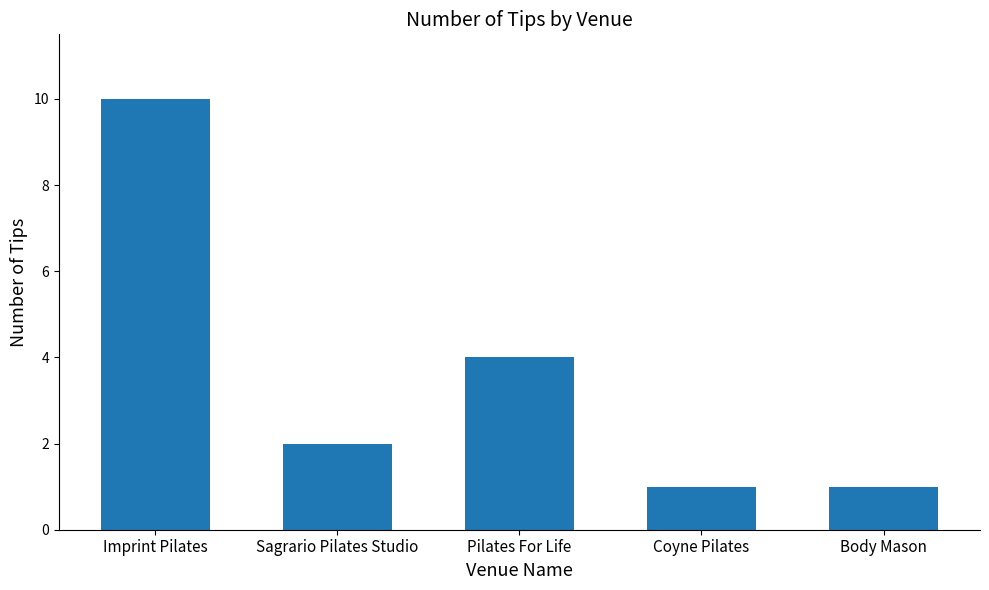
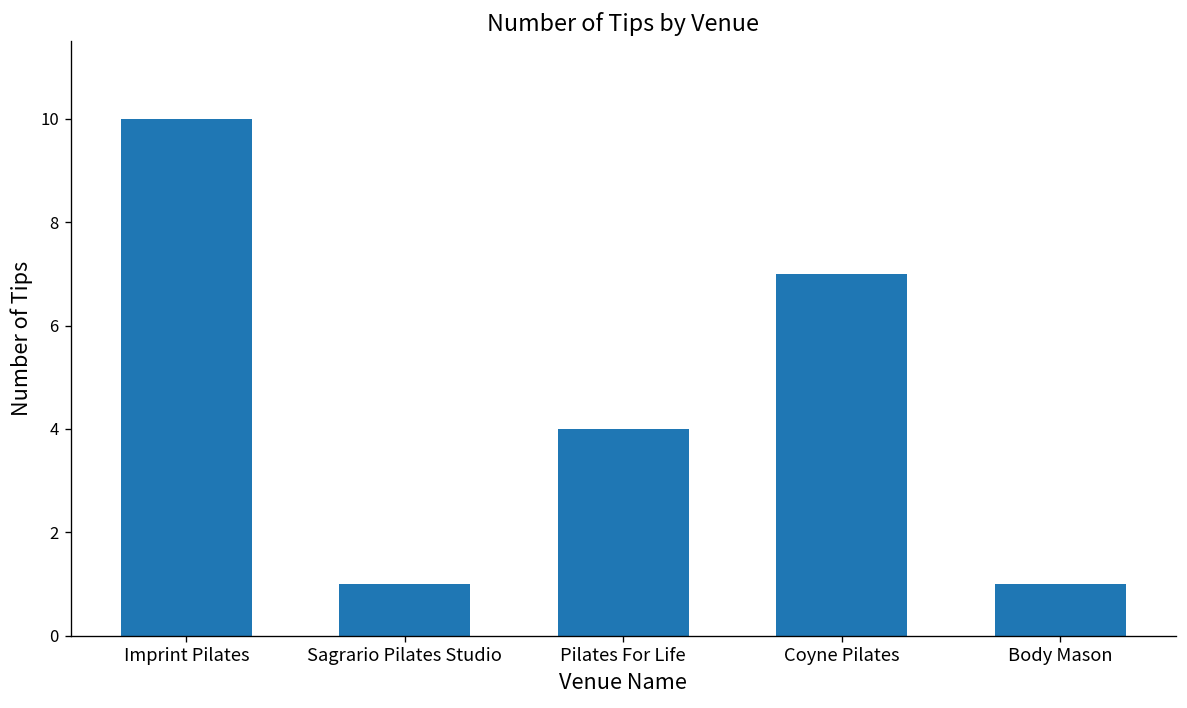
  {
    "Imprint Pilates": 10,
-   "Sagrario Pilates Studio": 2,
+   "Sagrario Pilates Studio": 1,
    "Pilates For Life": 4,
-   "Coyne Pilates": 1,
+   "Coyne Pilates": 7,
    "Body Mason": 1
  }
